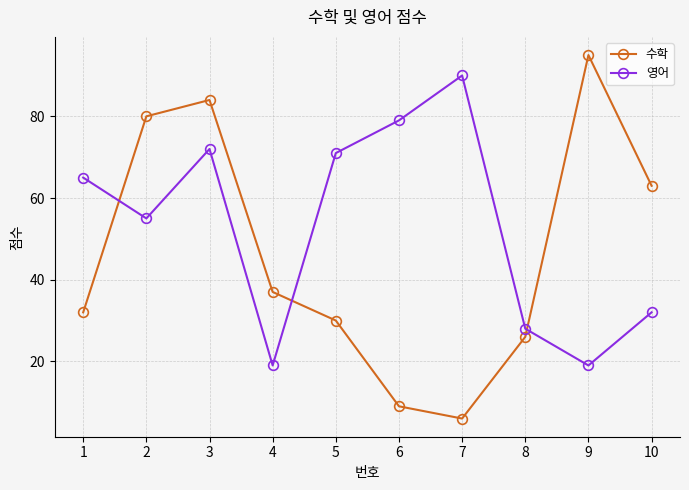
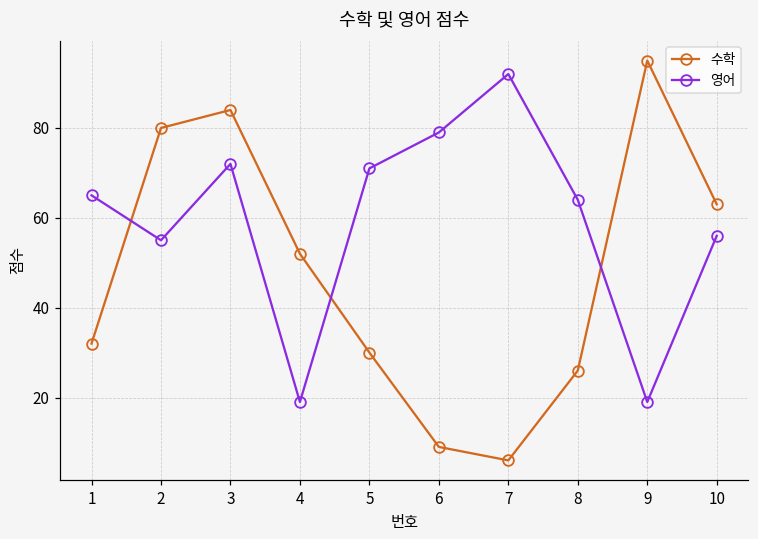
  {
    "수학": {
      "1": 32,
      "2": 80,
      "3": 84,
-     "4": 37,
+     "4": 52,
      "5": 30,
      "6": 9,
      "7": 6,
      "8": 26,
      "9": 95,
      "10": 63
    },
    "영어": {
      "1": 65,
      "2": 55,
      "3": 72,
      "4": 19,
      "5": 71,
      "6": 79,
-     "7": 90,
-     "8": 28,
+     "7": 92,
+     "8": 64,
      "9": 19,
-     "10": 32
+     "10": 56
    }
  }
